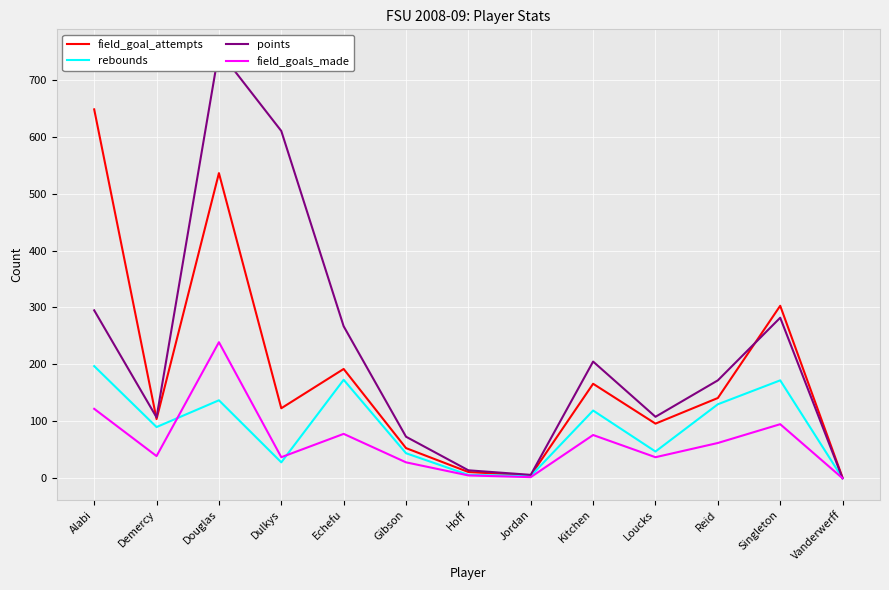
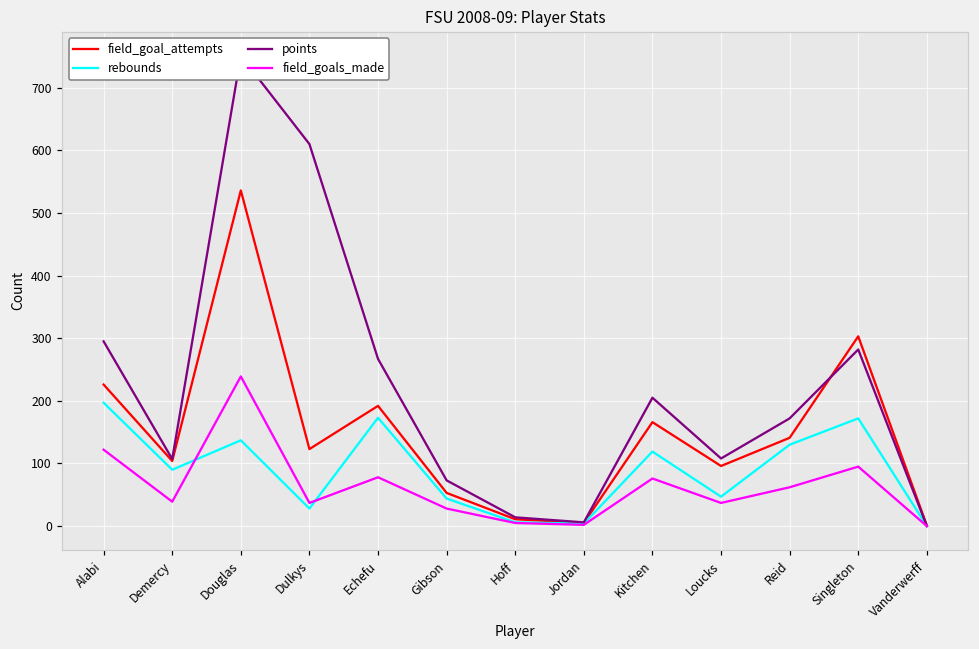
  {
    "field_goal_attempts": {
-     "Alabi": 650,
+     "Alabi": 230,
      "Douglas": 540,
      "Dulkys": 120,
      "Echefu": 190,
      "Gibson": 50,
      "Kitchen": 170,
      "Loucks": 100,
      "Reid": 140,
      "Singleton": 300
    },
    "rebounds": {
      "Alabi": 200,
      "Demercy": 90,
      "Douglas": 140,
      "Dulkys": 30,
      "Echefu": 170,
      "Gibson": 40,
      "Kitchen": 120,
      "Loucks": 50,
      "Reid": 130,
      "Singleton": 170
    },
    "points": {
      "Alabi": 300,
      "Dulkys": 610,
      "Echefu": 270,
      "Gibson": 70,
      "Kitchen": 210,
      "Loucks": 110,
      "Reid": 170,
      "Singleton": 280
    },
    "field_goals_made": {
      "Alabi": 120,
      "Demercy": 40,
      "Douglas": 240,
      "Dulkys": 40,
      "Echefu": 80,
      "Gibson": 30,
      "Kitchen": 80,
      "Loucks": 40,
      "Reid": 60,
      "Singleton": 100
    }
  }
